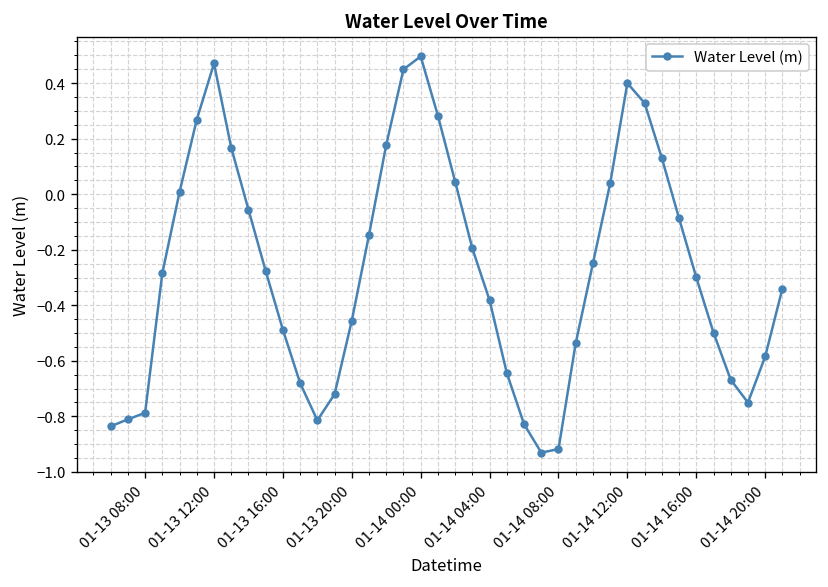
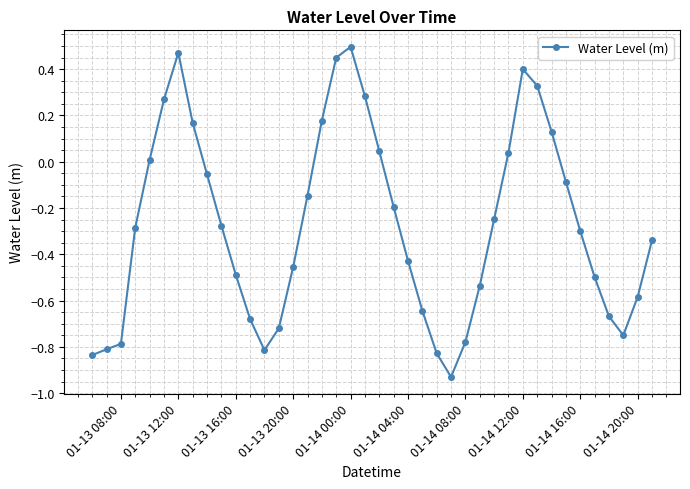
  {
    "01-13 08:00": -0.79,
    "01-13 12:00": 0.47,
    "01-13 16:00": -0.49,
    "01-13 20:00": -0.46,
    "01-14 00:00": 0.50,
-   "01-14 04:00": -0.38,
-   "01-14 08:00": -0.92,
+   "01-14 04:00": -0.43,
+   "01-14 08:00": -0.78,
    "01-14 12:00": 0.40,
    "01-14 16:00": -0.30,
    "01-14 20:00": -0.58
  }
